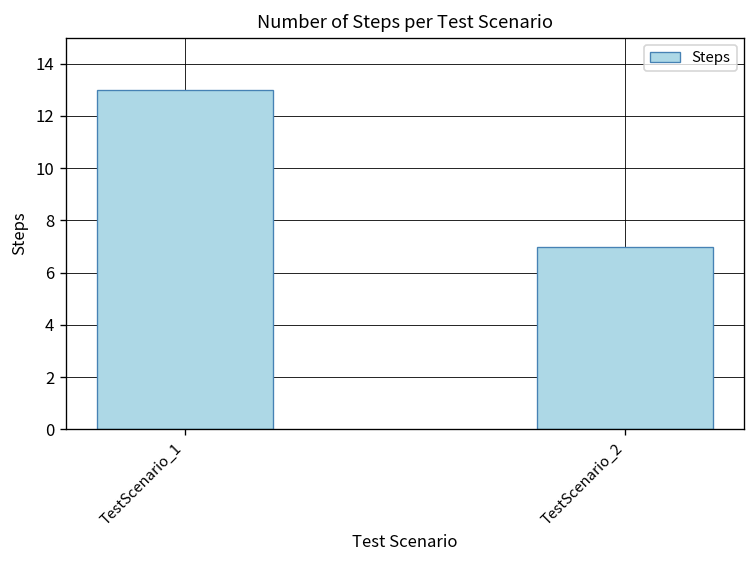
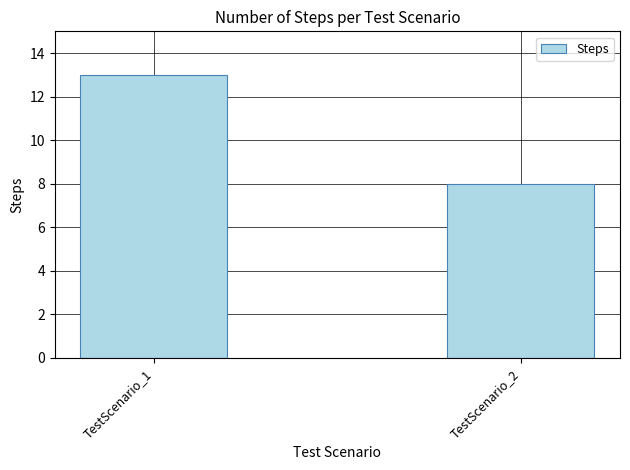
  {
    "TestScenario_1": 13,
-   "TestScenario_2": 7
+   "TestScenario_2": 8
  }
